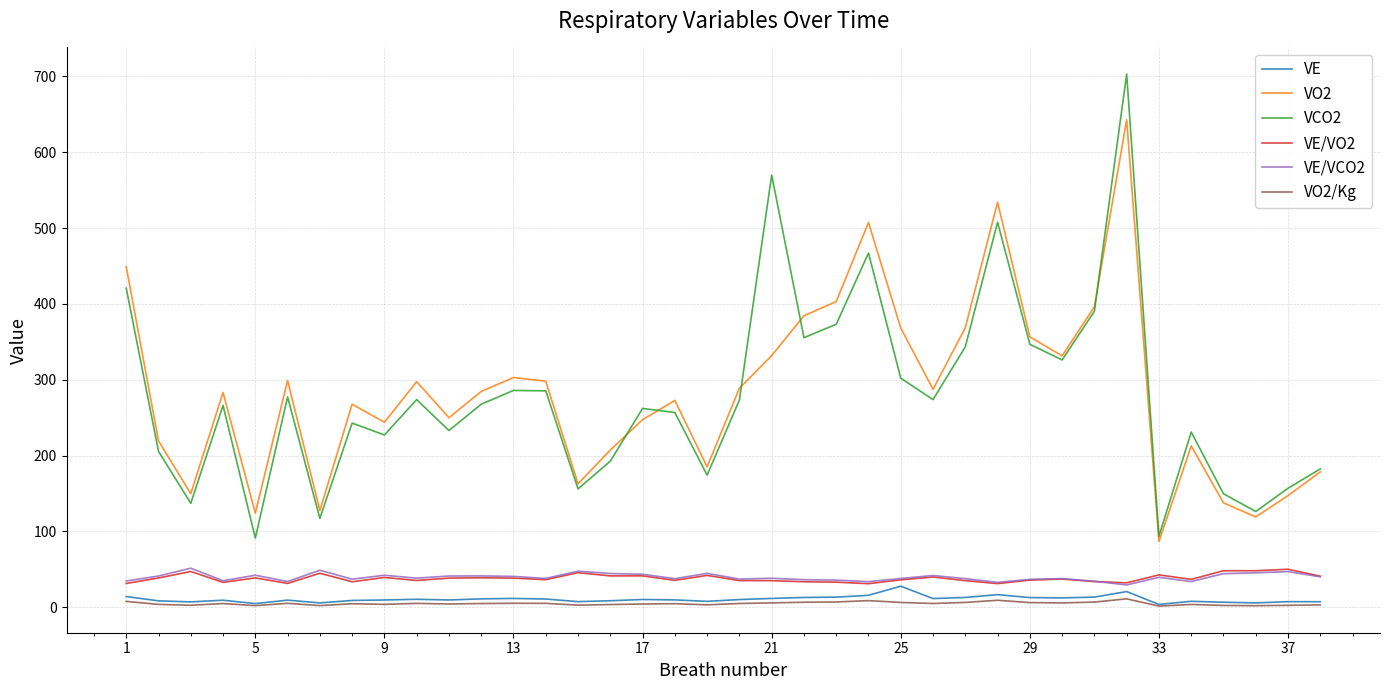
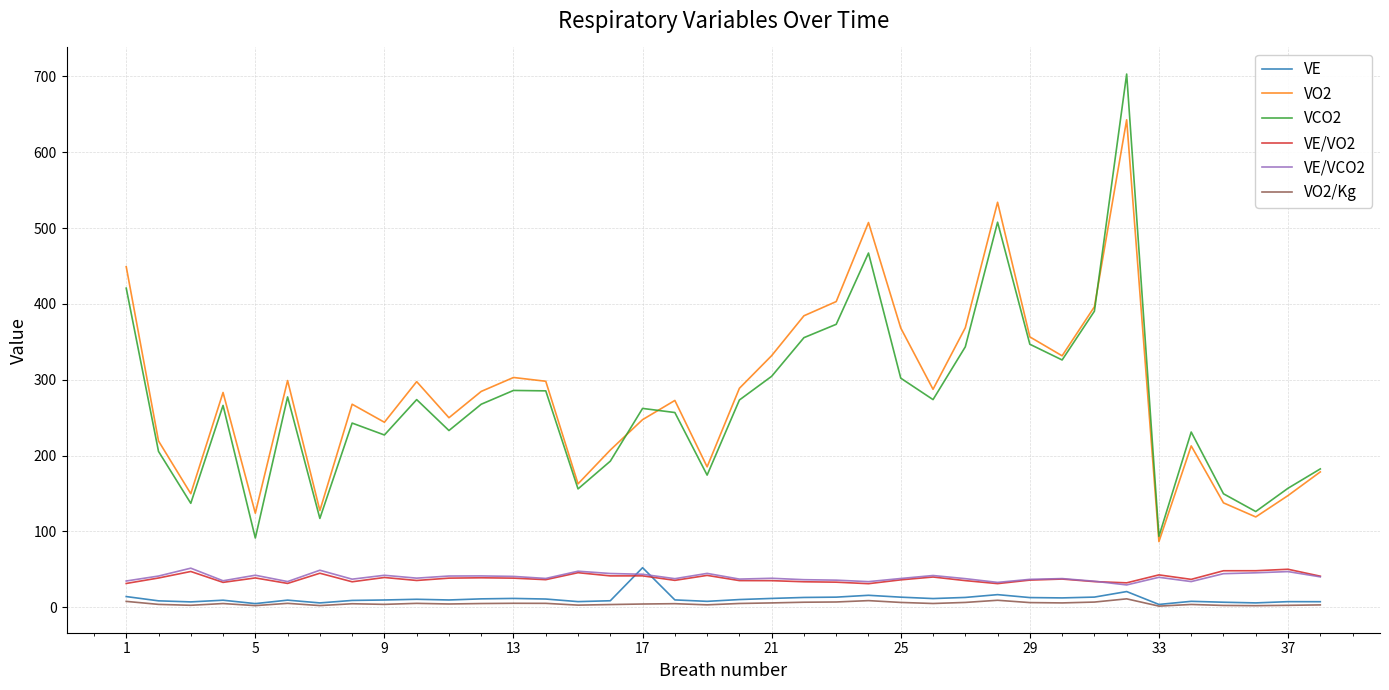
  {
    "VE": {
      "1": 10,
      "9": 10,
      "13": 10,
-     "17": 10,
+     "17": 50,
      "21": 10,
-     "25": 30,
+     "25": 10,
      "29": 10,
      "37": 10
    },
    "VO2": {
      "1": 450,
      "5": 120,
      "9": 240,
      "13": 300,
      "17": 250,
      "21": 330,
      "25": 370,
      "29": 360,
      "33": 90,
      "37": 150
    },
    "VCO2": {
      "1": 420,
      "5": 90,
      "9": 230,
      "13": 290,
      "17": 260,
-     "21": 570,
+     "21": 300,
      "25": 300,
      "29": 350,
      "33": 90,
      "37": 160
    },
    "VE/VO2": {
      "5": 40
    },
    "VE/VCO2": {
      "5": 40
    },
    "VO2/Kg": {
      "1": 10,
      "9": 0,
      "13": 10,
      "17": 0,
      "21": 10,
      "25": 10,
      "29": 10,
      "37": 0
    }
  }
